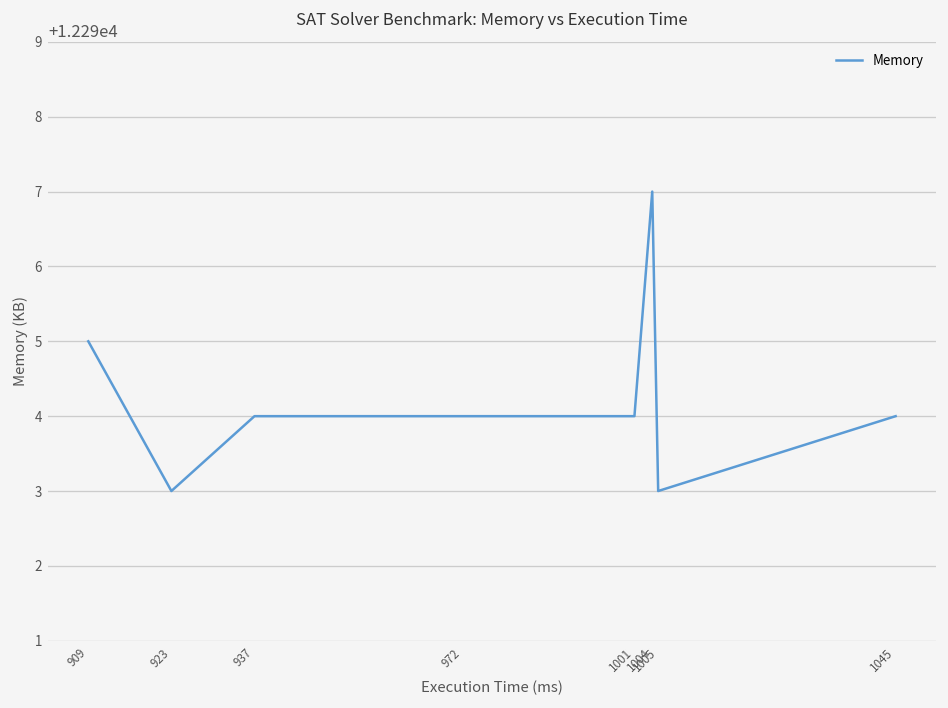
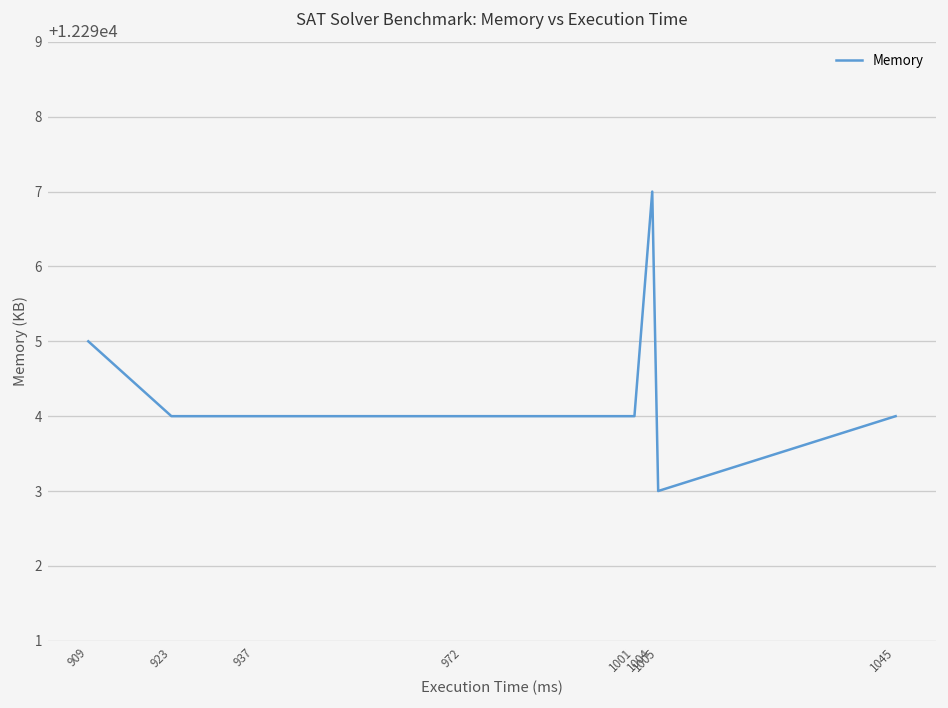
  {
    "909": 12295,
-   "923": 12293,
+   "923": 12294,
    "937": 12294,
    "972": 12294,
    "1001": 12294,
    "1004": 12297,
    "1005": 12293,
    "1045": 12294
  }
